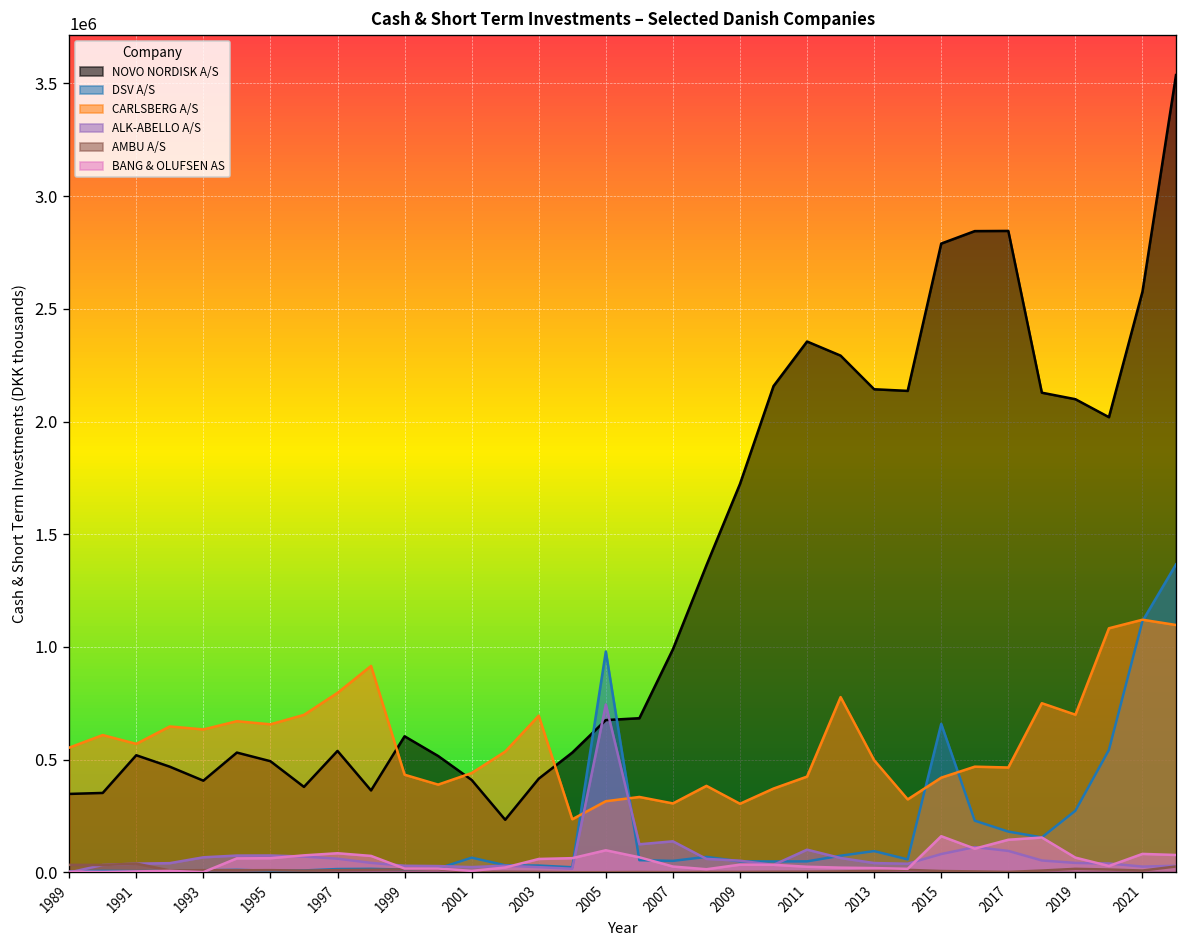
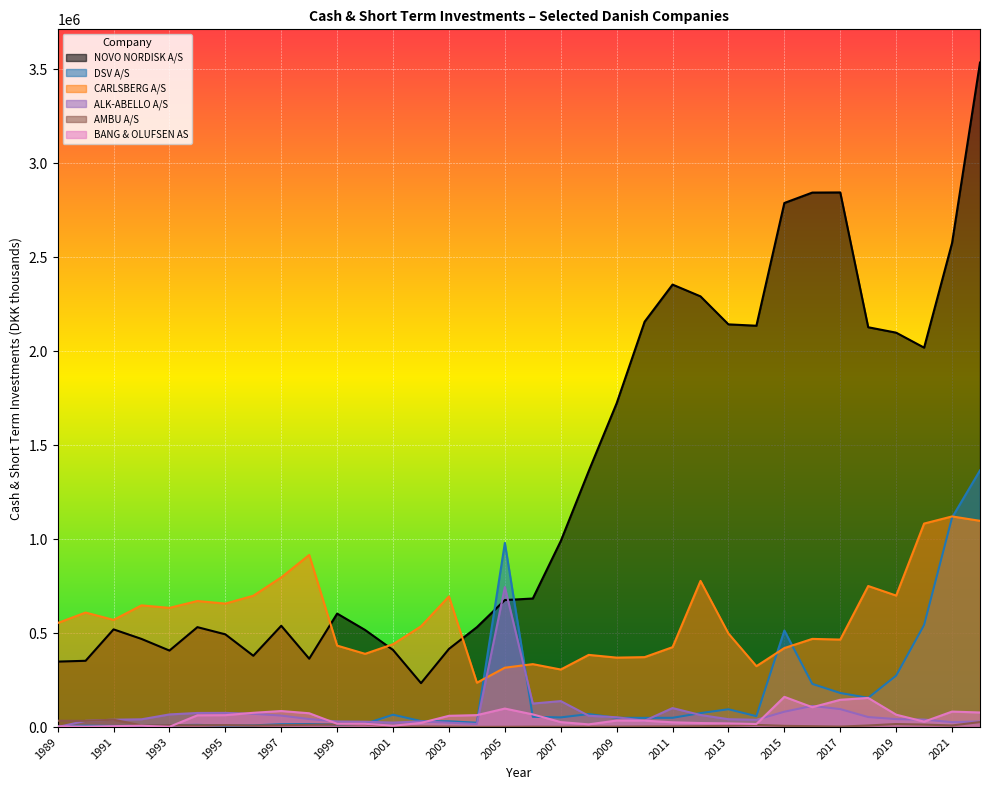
  {
    "NOVO NORDISK A/S": {
      "1989": 350000,
      "1991": 520000,
      "1993": 410000,
      "1995": 490000,
      "1997": 540000,
      "1999": 600000,
      "2001": 410000,
      "2003": 420000,
      "2005": 680000,
      "2007": 990000,
      "2009": 1720000,
      "2011": 2350000,
      "2013": 2140000,
      "2015": 2790000,
      "2017": 2850000,
      "2019": 2100000,
      "2021": 2580000
    },
    "DSV A/S": {
      "2001": 70000,
      "2005": 980000,
      "2007": 50000,
      "2011": 50000,
      "2013": 90000,
-     "2015": 660000,
+     "2015": 510000,
      "2017": 180000,
      "2019": 270000
    },
    "CARLSBERG A/S": {
      "1989": 550000,
      "1991": 570000,
      "1993": 630000,
      "1995": 660000,
      "1997": 800000,
      "1999": 430000,
      "2001": 440000,
      "2003": 700000,
      "2005": 320000,
      "2007": 310000,
-     "2009": 300000,
+     "2009": 370000,
      "2011": 430000,
      "2013": 500000,
      "2015": 420000,
      "2017": 470000,
      "2019": 700000
    },
    "ALK-ABELLO A/S": {
      "1993": 70000,
      "1997": 60000,
      "2001": 20000,
      "2005": 750000,
      "2007": 140000,
      "2011": 100000,
      "2013": 40000,
      "2015": 80000,
      "2017": 100000,
      "2019": 40000,
      "2021": 30000
    },
    "AMBU A/S": {
      "1989": 30000,
      "2003": 0,
      "2005": 0,
      "2007": 0,
      "2009": 0,
      "2011": 0,
      "2015": 10000,
      "2017": 0,
      "2019": 20000,
      "2021": 10000
    },
    "BANG & OLUFSEN AS": {
      "1997": 90000,
      "2003": 60000,
      "2005": 100000,
      "2007": 30000,
      "2009": 30000,
      "2011": 30000,
      "2015": 160000,
      "2017": 150000,
      "2019": 70000,
      "2021": 80000
    }
  }
